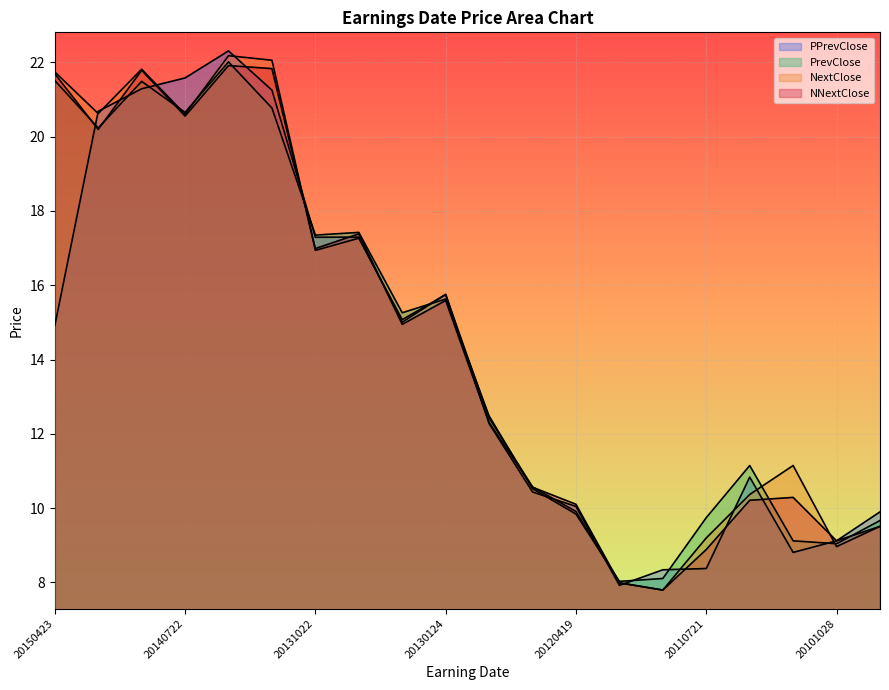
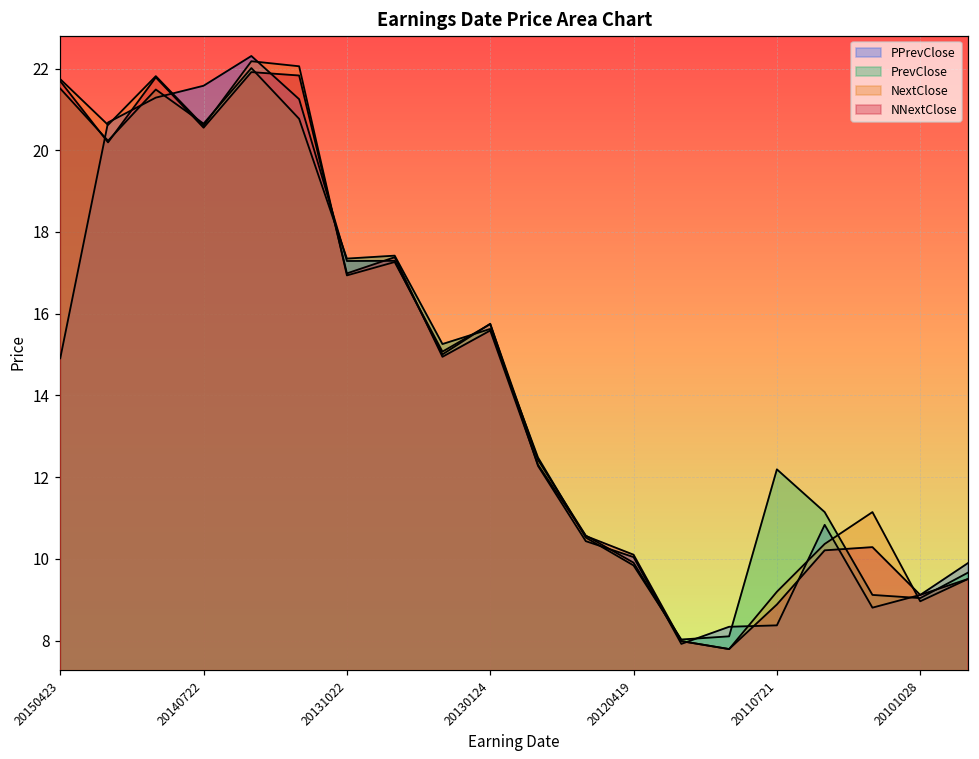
  {
    "PPrevClose": {
      "20150423": 14.9,
      "20140722": 21.6,
      "20110721": 8.4
    },
    "PrevClose": {
      "20150423": 21.5,
      "20120419": 9.8,
-     "20110721": 9.7,
+     "20110721": 12.2,
      "20101028": 9.0
    }
  }
